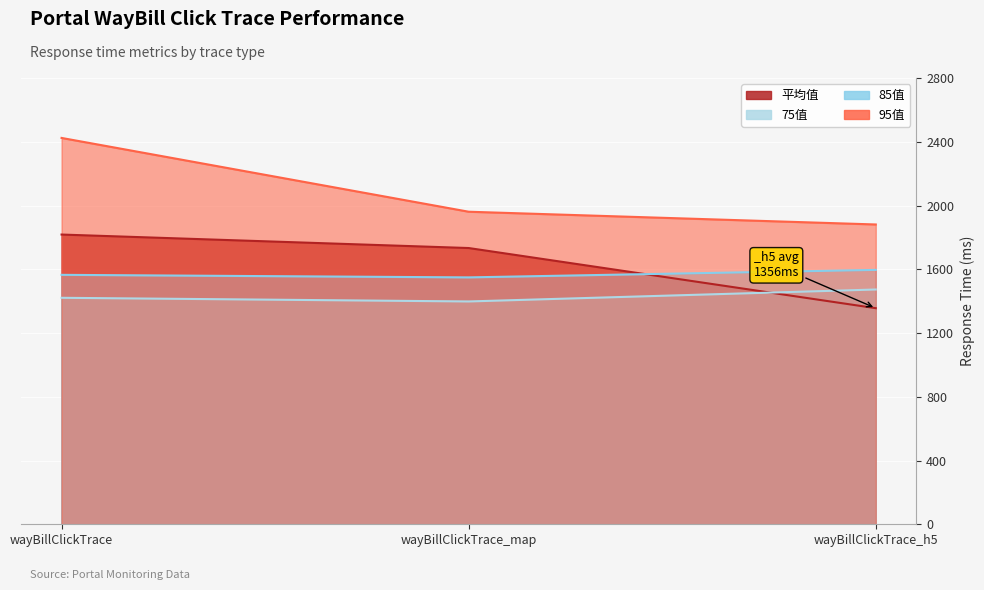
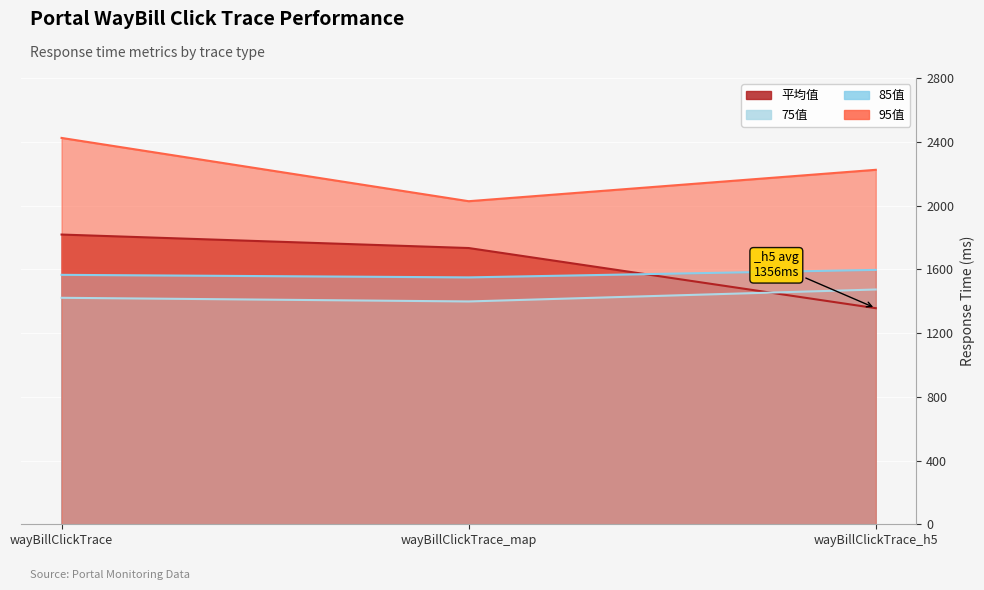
  {
    "平均值": {
      "wayBillClickTrace": 1820,
      "wayBillClickTrace_map": 1730
    },
    "95值": {
      "wayBillClickTrace": 2420,
-     "wayBillClickTrace_map": 1960,
-     "wayBillClickTrace_h5": 1880
+     "wayBillClickTrace_map": 2030,
+     "wayBillClickTrace_h5": 2220
    }
  }
